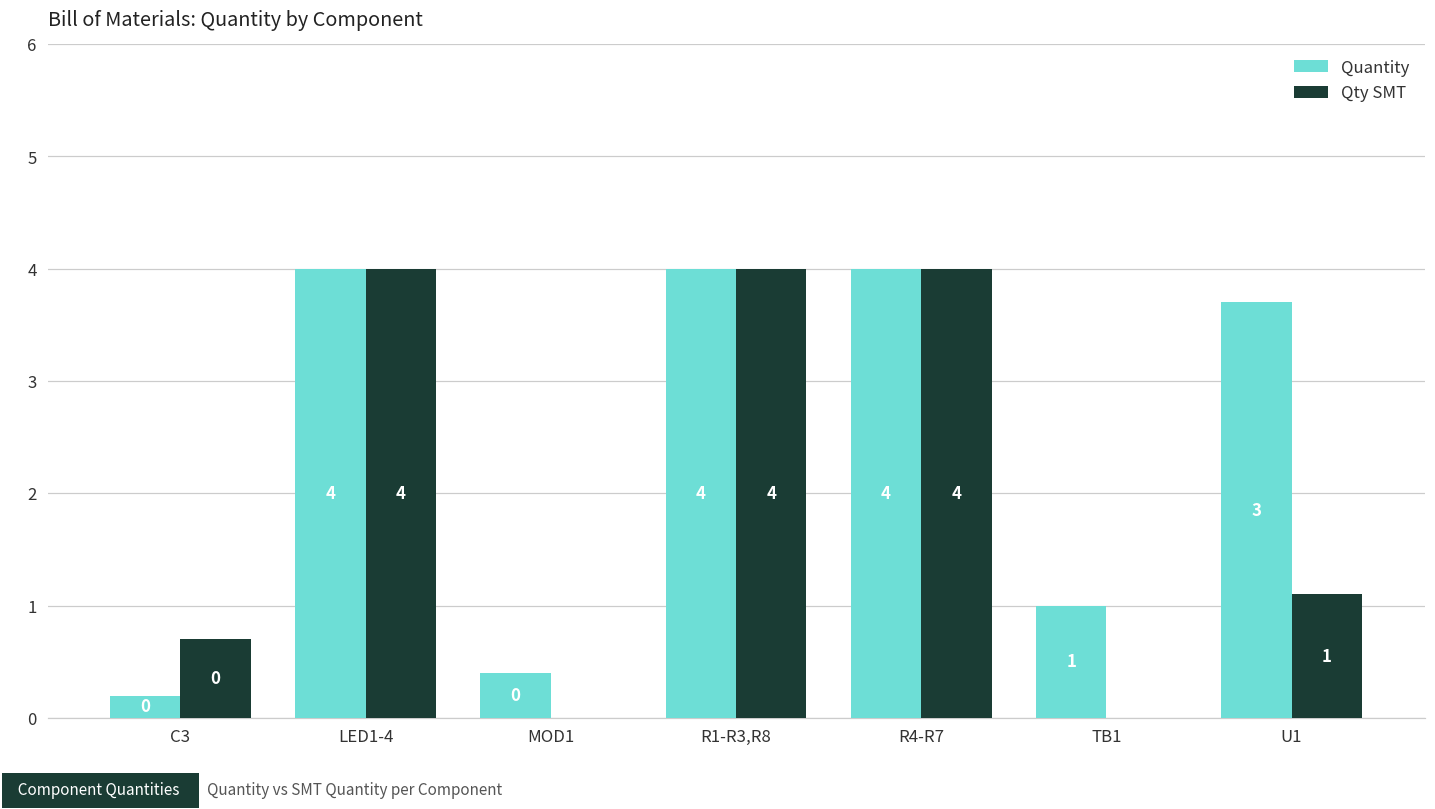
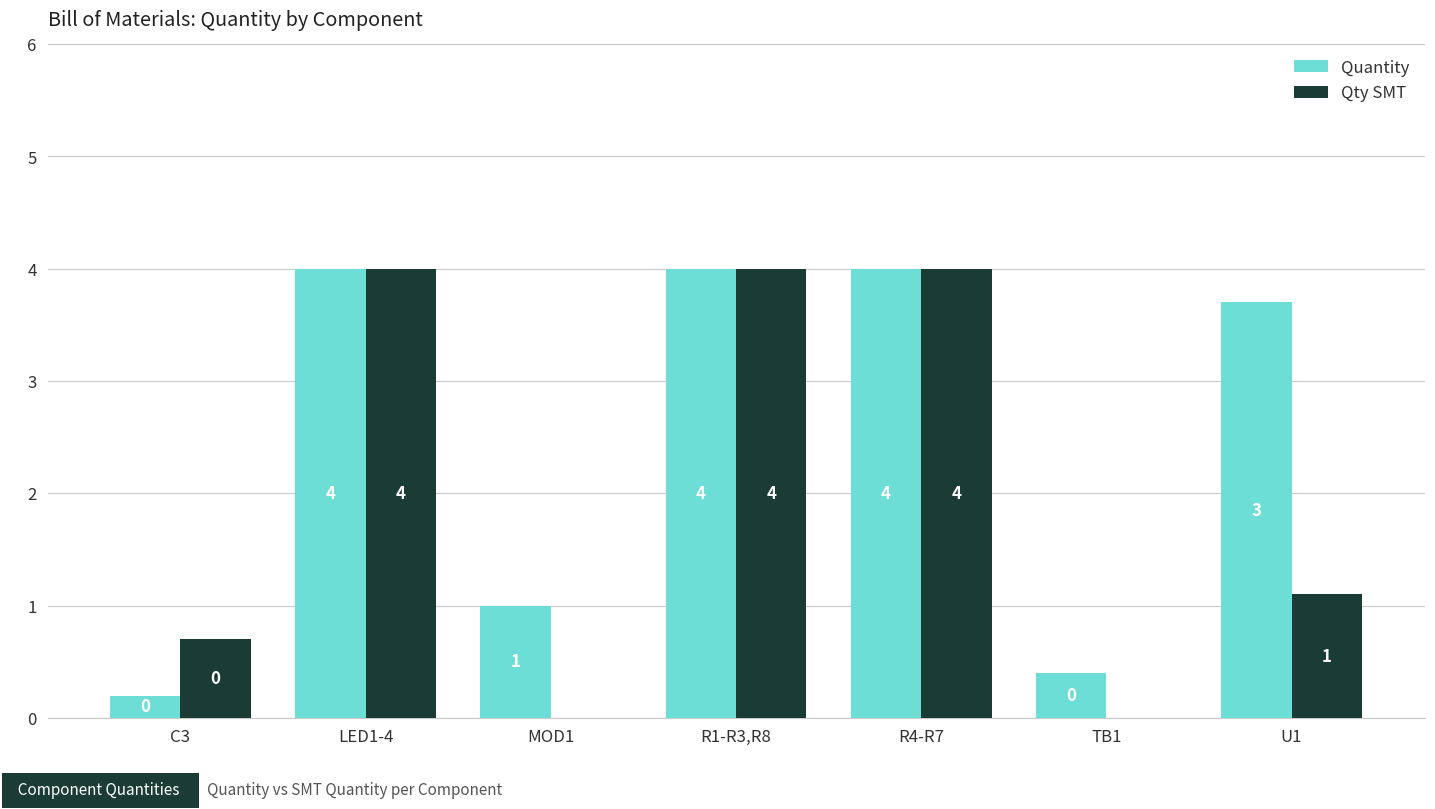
  {
    "Quantity": {
      "C3": 0,
      "LED1-4": 4,
-     "MOD1": 0,
+     "MOD1": 1,
      "R1-R3,R8": 4,
      "R4-R7": 4,
-     "TB1": 1
+     "TB1": 0
    },
    "Qty SMT": {
      "LED1-4": 4,
      "R1-R3,R8": 4,
      "R4-R7": 4,
      "U1": 1
    }
  }
